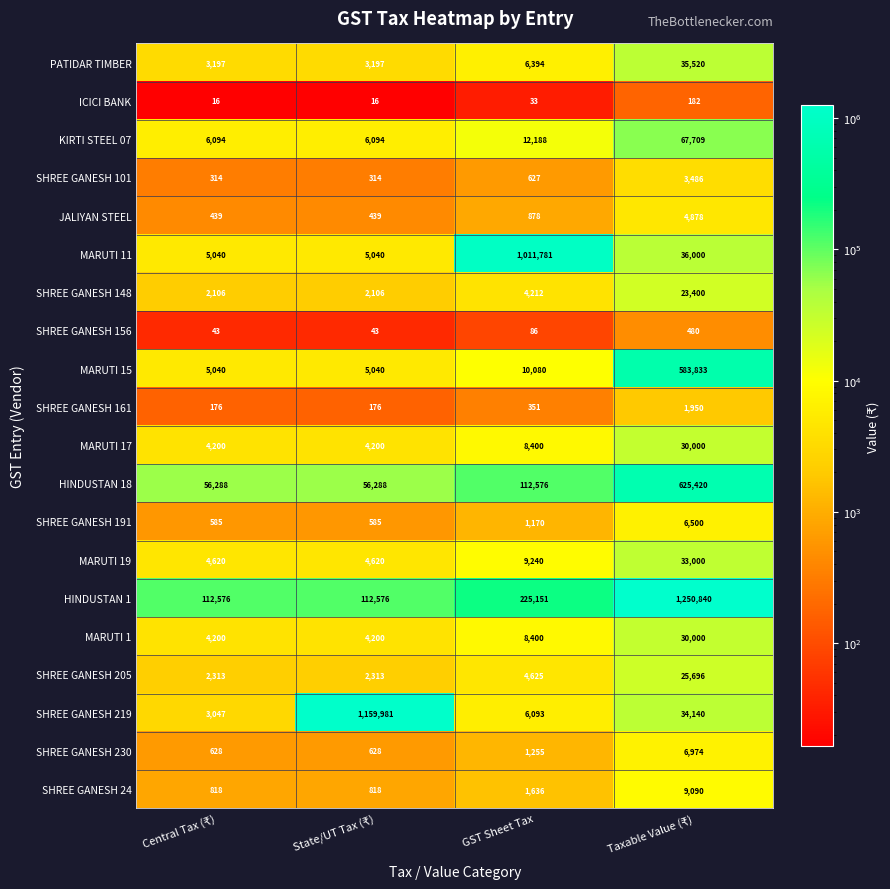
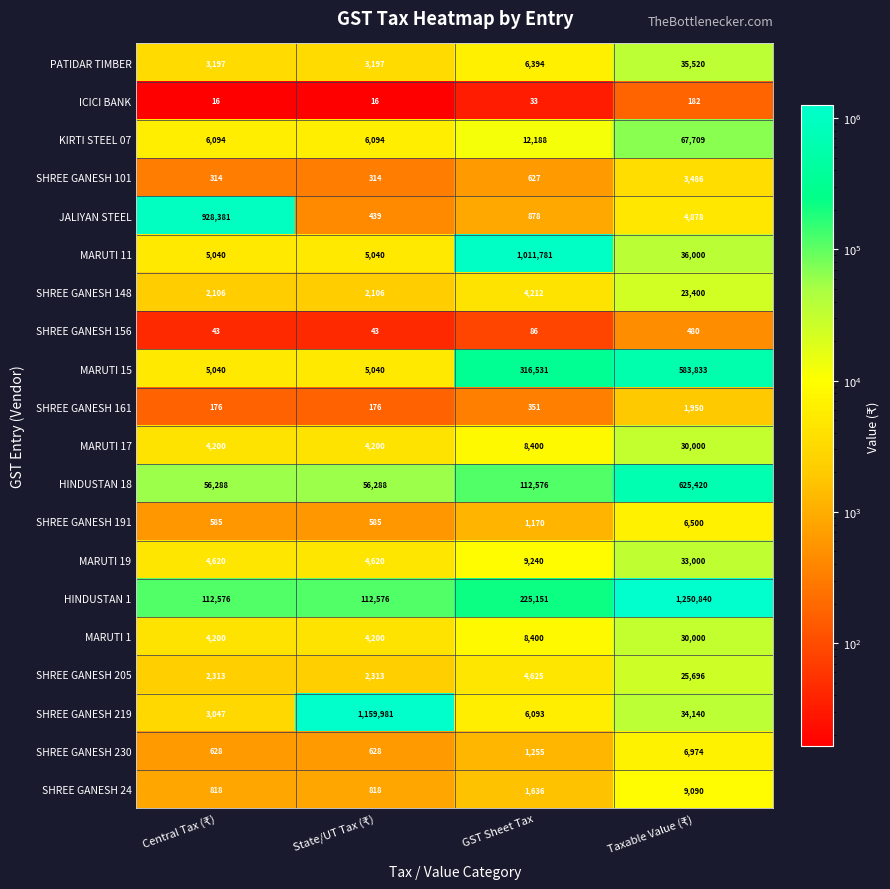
  {
    "PATIDAR TIMBER": {
      "Central Tax (₹)": "3,197",
      "State/UT Tax (₹)": "3,197",
      "GST Sheet Tax": "6,394",
      "Taxable Value (₹)": "35,520"
    },
    "ICICI BANK": {
      "Central Tax (₹)": "16",
      "State/UT Tax (₹)": "16",
      "GST Sheet Tax": "33",
      "Taxable Value (₹)": "182"
    },
    "KIRTI STEEL 07": {
      "Central Tax (₹)": "6,094",
      "State/UT Tax (₹)": "6,094",
      "GST Sheet Tax": "12,188",
      "Taxable Value (₹)": "67,709"
    },
    "SHREE GANESH 101": {
      "Central Tax (₹)": "314",
      "State/UT Tax (₹)": "314",
      "GST Sheet Tax": "627",
      "Taxable Value (₹)": "3,486"
    },
    "JALIYAN STEEL": {
-     "Central Tax (₹)": "439",
+     "Central Tax (₹)": "928,381",
      "State/UT Tax (₹)": "439",
      "GST Sheet Tax": "878",
      "Taxable Value (₹)": "4,878"
    },
    "MARUTI 11": {
      "Central Tax (₹)": "5,040",
      "State/UT Tax (₹)": "5,040",
      "GST Sheet Tax": "1,011,781",
      "Taxable Value (₹)": "36,000"
    },
    "SHREE GANESH 148": {
      "Central Tax (₹)": "2,106",
      "State/UT Tax (₹)": "2,106",
      "GST Sheet Tax": "4,212",
      "Taxable Value (₹)": "23,400"
    },
    "SHREE GANESH 156": {
      "Central Tax (₹)": "43",
      "State/UT Tax (₹)": "43",
      "GST Sheet Tax": "86",
      "Taxable Value (₹)": "480"
    },
    "MARUTI 15": {
      "Central Tax (₹)": "5,040",
      "State/UT Tax (₹)": "5,040",
-     "GST Sheet Tax": "10,080",
+     "GST Sheet Tax": "316,531",
      "Taxable Value (₹)": "583,833"
    },
    "SHREE GANESH 161": {
      "Central Tax (₹)": "176",
      "State/UT Tax (₹)": "176",
      "GST Sheet Tax": "351",
      "Taxable Value (₹)": "1,950"
    },
    "MARUTI 17": {
      "Central Tax (₹)": "4,200",
      "State/UT Tax (₹)": "4,200",
      "GST Sheet Tax": "8,400",
      "Taxable Value (₹)": "30,000"
    },
    "HINDUSTAN 18": {
      "Central Tax (₹)": "56,288",
      "State/UT Tax (₹)": "56,288",
      "GST Sheet Tax": "112,576",
      "Taxable Value (₹)": "625,420"
    },
    "SHREE GANESH 191": {
      "Central Tax (₹)": "585",
      "State/UT Tax (₹)": "585",
      "GST Sheet Tax": "1,170",
      "Taxable Value (₹)": "6,500"
    },
    "MARUTI 19": {
      "Central Tax (₹)": "4,620",
      "State/UT Tax (₹)": "4,620",
      "GST Sheet Tax": "9,240",
      "Taxable Value (₹)": "33,000"
    },
    "HINDUSTAN 1": {
      "Central Tax (₹)": "112,576",
      "State/UT Tax (₹)": "112,576",
      "GST Sheet Tax": "225,151",
      "Taxable Value (₹)": "1,250,840"
    },
    "MARUTI 1": {
      "Central Tax (₹)": "4,200",
      "State/UT Tax (₹)": "4,200",
      "GST Sheet Tax": "8,400",
      "Taxable Value (₹)": "30,000"
    },
    "SHREE GANESH 205": {
      "Central Tax (₹)": "2,313",
      "State/UT Tax (₹)": "2,313",
      "GST Sheet Tax": "4,625",
      "Taxable Value (₹)": "25,696"
    },
    "SHREE GANESH 219": {
      "Central Tax (₹)": "3,047",
      "State/UT Tax (₹)": "1,159,981",
      "GST Sheet Tax": "6,093",
      "Taxable Value (₹)": "34,140"
    },
    "SHREE GANESH 230": {
      "Central Tax (₹)": "628",
      "State/UT Tax (₹)": "628",
      "GST Sheet Tax": "1,255",
      "Taxable Value (₹)": "6,974"
    },
    "SHREE GANESH 24": {
      "Central Tax (₹)": "818",
      "State/UT Tax (₹)": "818",
      "GST Sheet Tax": "1,636",
      "Taxable Value (₹)": "9,090"
    }
  }
